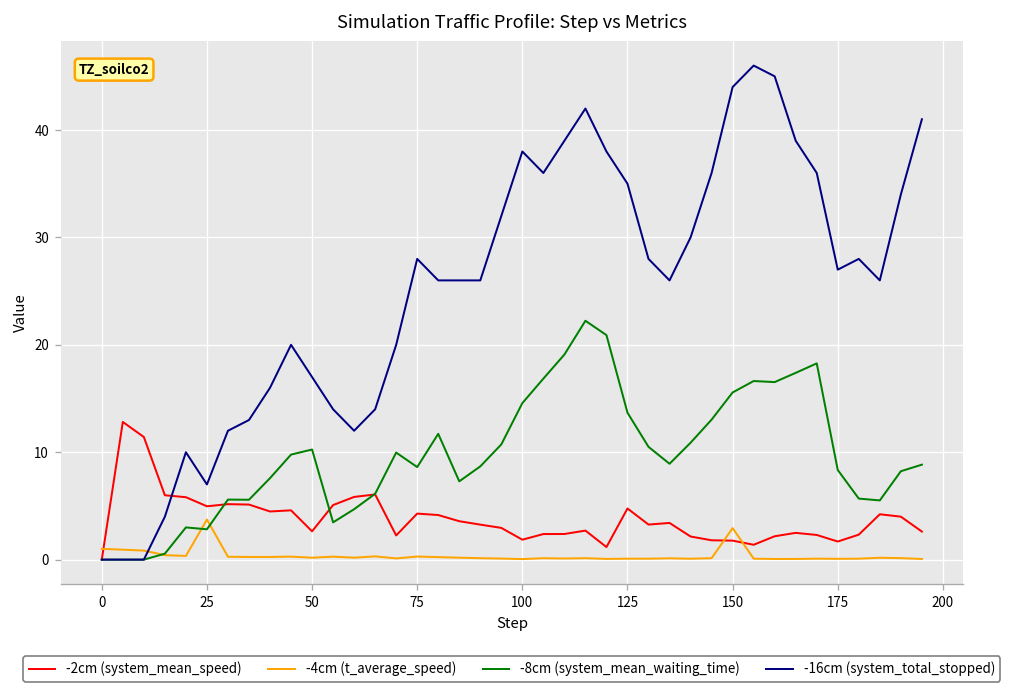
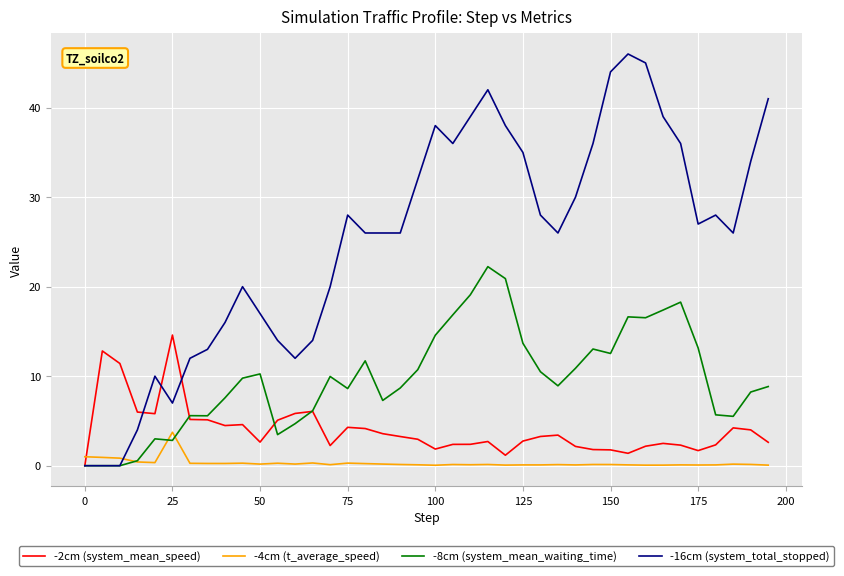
  {
    "-2cm (system_mean_speed)": {
-     "25": 5,
+     "25": 15,
      "50": 3,
      "75": 4,
      "100": 2,
-     "125": 5,
+     "125": 3,
      "150": 2,
      "175": 2
    },
    "-4cm (t_average_speed)": {
      "0": 1,
      "25": 4,
      "50": 0,
      "75": 0,
      "100": 0,
      "125": 0,
-     "150": 3,
+     "150": 0,
      "175": 0
    },
    "-8cm (system_mean_waiting_time)": {
      "25": 3,
      "50": 10,
      "75": 9,
      "100": 15,
      "125": 14,
-     "150": 16,
-     "175": 8
+     "150": 13,
+     "175": 13
    },
    "-16cm (system_total_stopped)": {
      "25": 7,
      "50": 17,
      "75": 28,
      "100": 38,
      "125": 35,
      "150": 44,
      "175": 27
    }
  }
